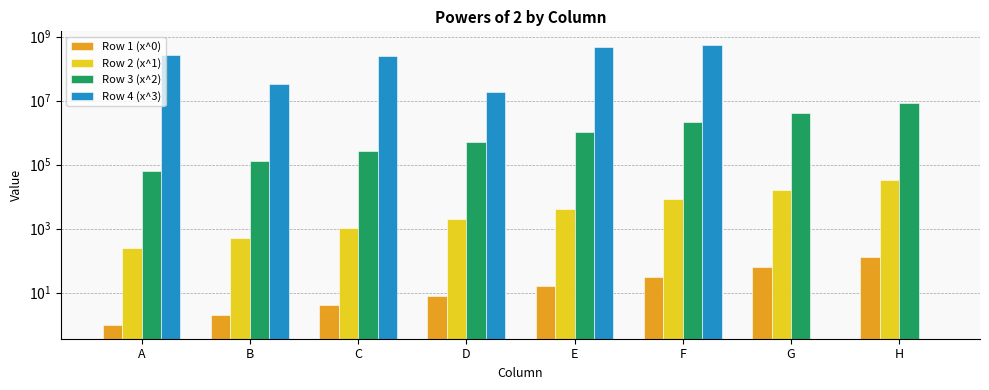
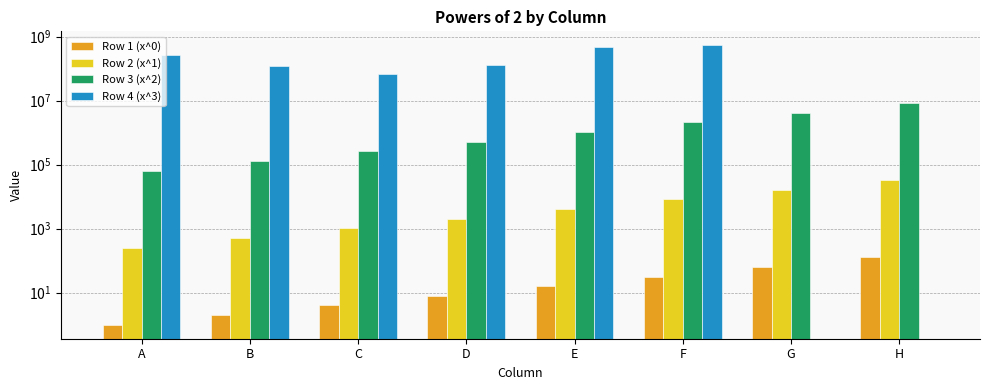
  {
    "Row 3 (x^2)": {
      "A": 70000,
      "B": 130000,
      "C": 300000,
      "D": 500000,
      "E": 1000000,
      "F": 2000000,
      "G": 4000000,
      "H": 8000000
    },
    "Row 4 (x^3)": {
      "A": 300000000,
-     "B": 30000000,
-     "C": 300000000,
-     "D": 20000000,
+     "B": 120000000,
+     "C": 70000000,
+     "D": 130000000,
      "E": 500000000,
      "F": 500000000
    }
  }
